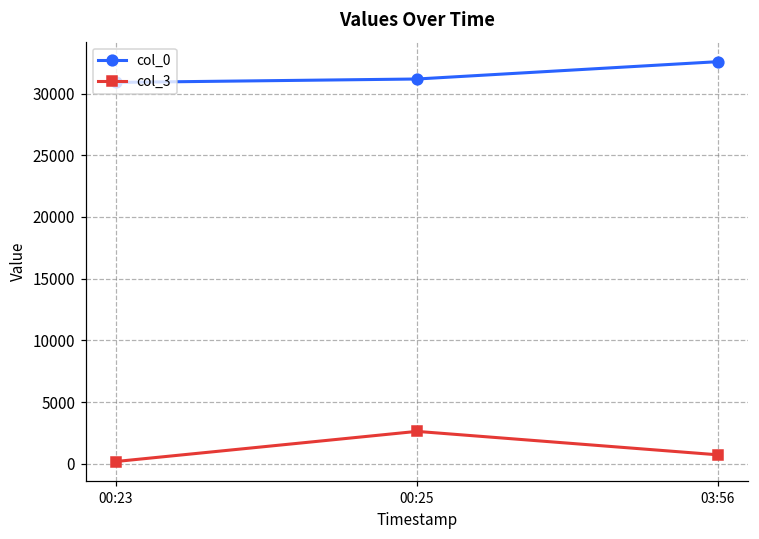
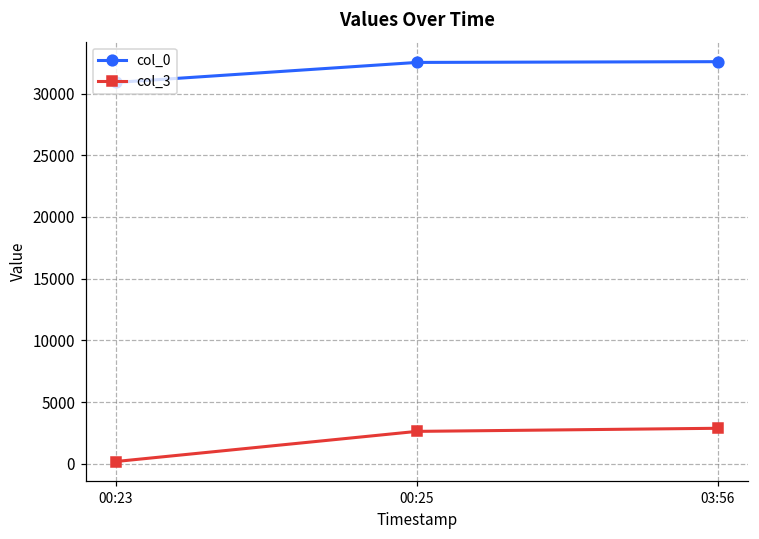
  {
    "col_0": {
-     "00:25": 31200,
+     "00:25": 32500,
      "03:56": 32600
    },
    "col_3": {
      "00:23": 200,
      "00:25": 2600,
-     "03:56": 700
+     "03:56": 2900
    }
  }
